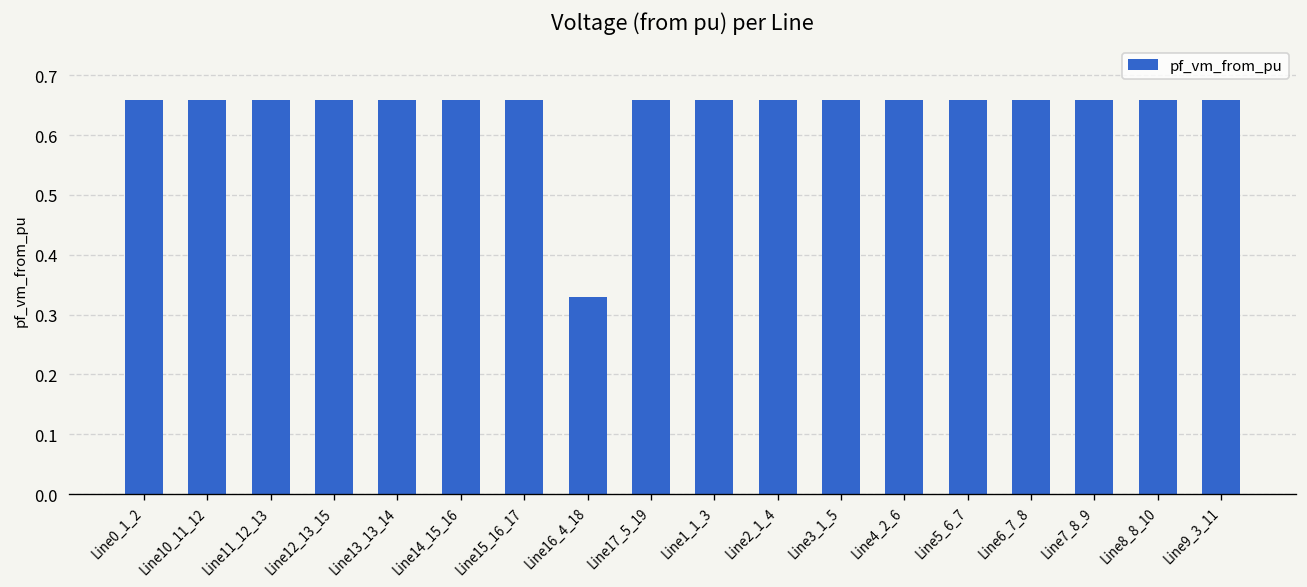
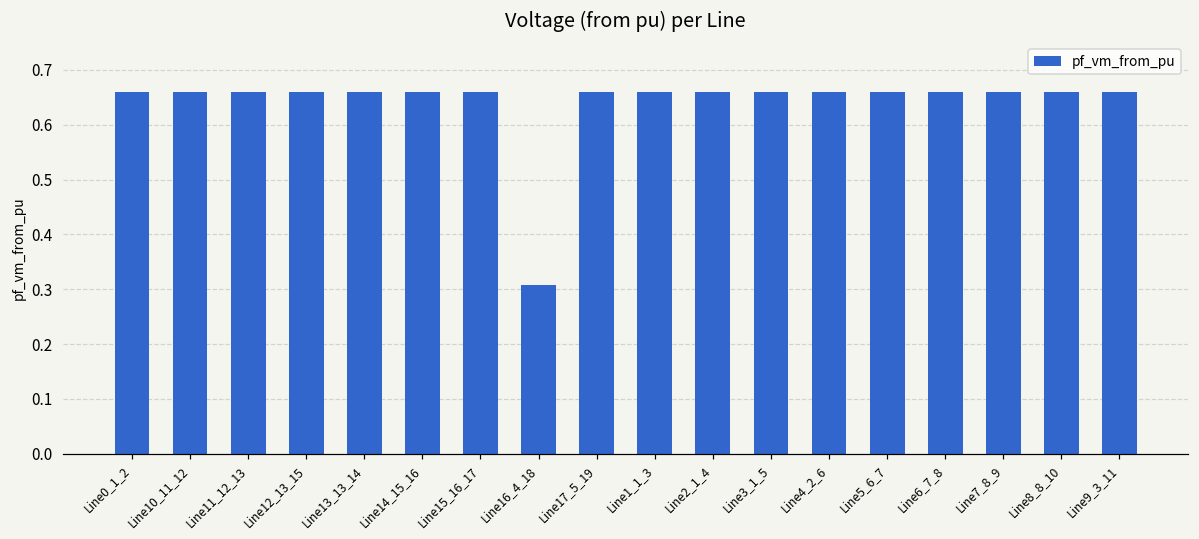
  {
    "Line0_1_2": 0.66,
    "Line10_11_12": 0.66,
    "Line11_12_13": 0.66,
    "Line12_13_15": 0.66,
    "Line13_13_14": 0.66,
    "Line14_15_16": 0.66,
    "Line15_16_17": 0.66,
-   "Line16_4_18": 0.33,
+   "Line16_4_18": 0.31,
    "Line17_5_19": 0.66,
    "Line1_1_3": 0.66,
    "Line2_1_4": 0.66,
    "Line3_1_5": 0.66,
    "Line4_2_6": 0.66,
    "Line5_6_7": 0.66,
    "Line6_7_8": 0.66,
    "Line7_8_9": 0.66,
    "Line8_8_10": 0.66,
    "Line9_3_11": 0.66
  }
